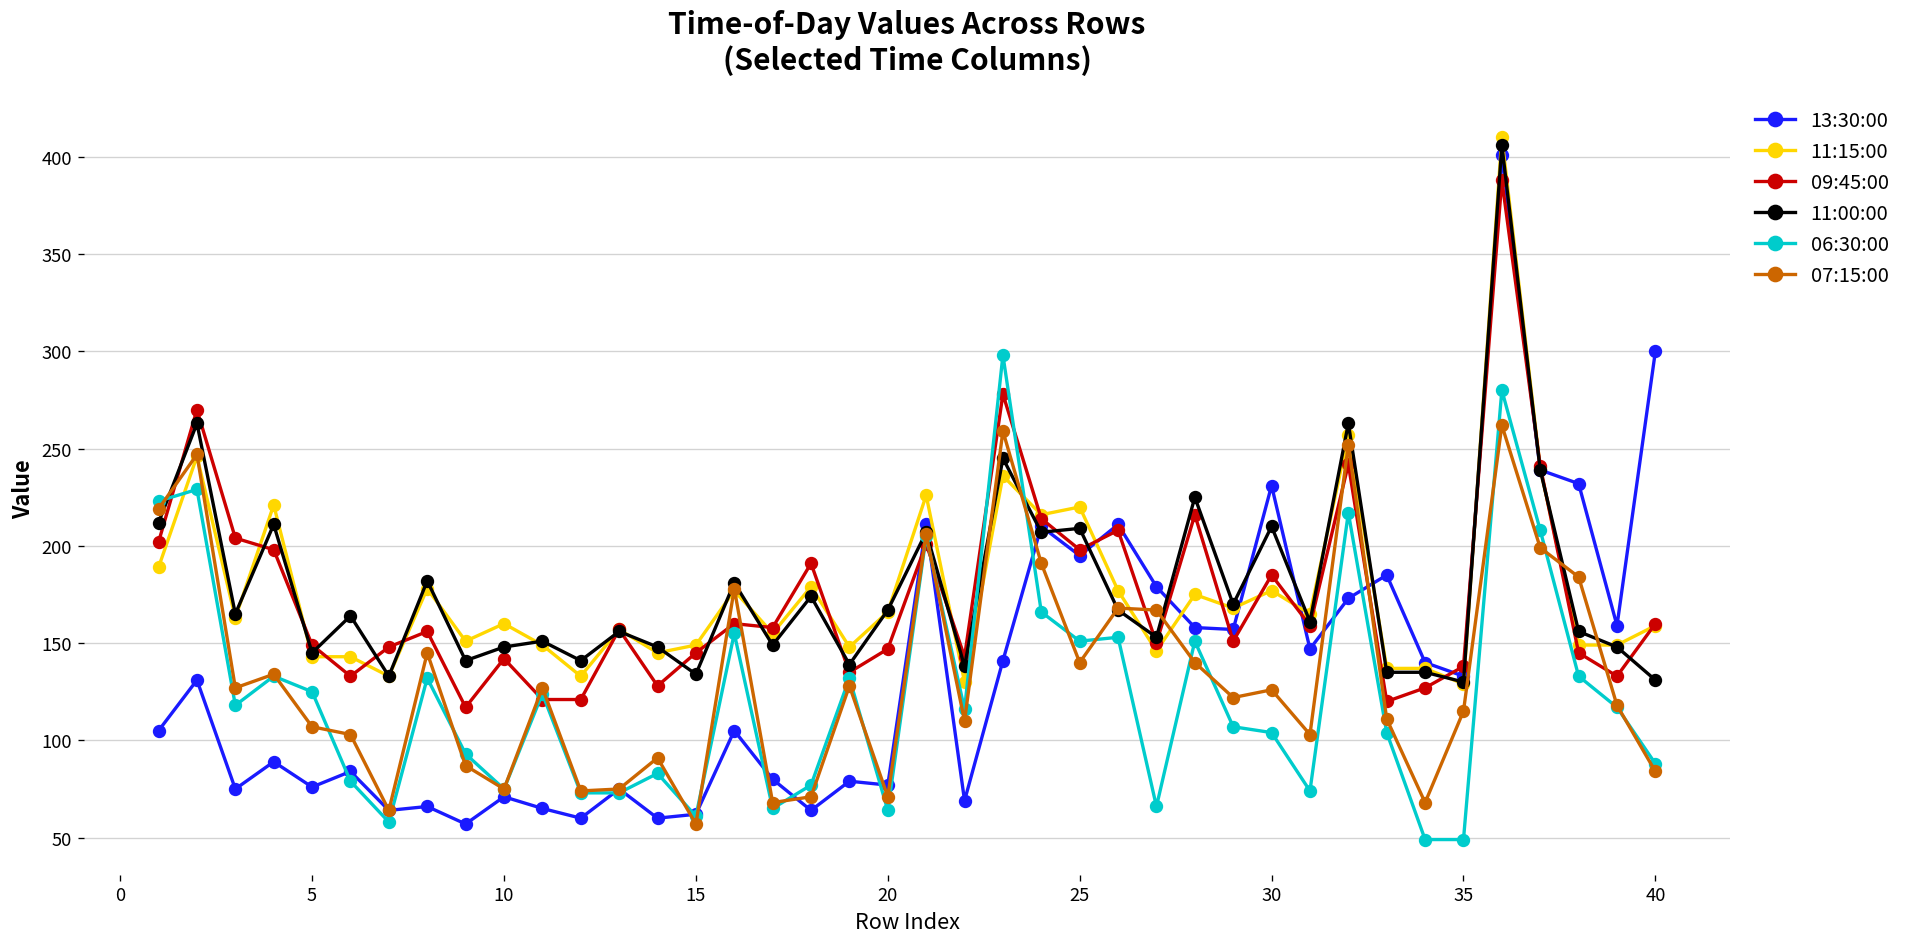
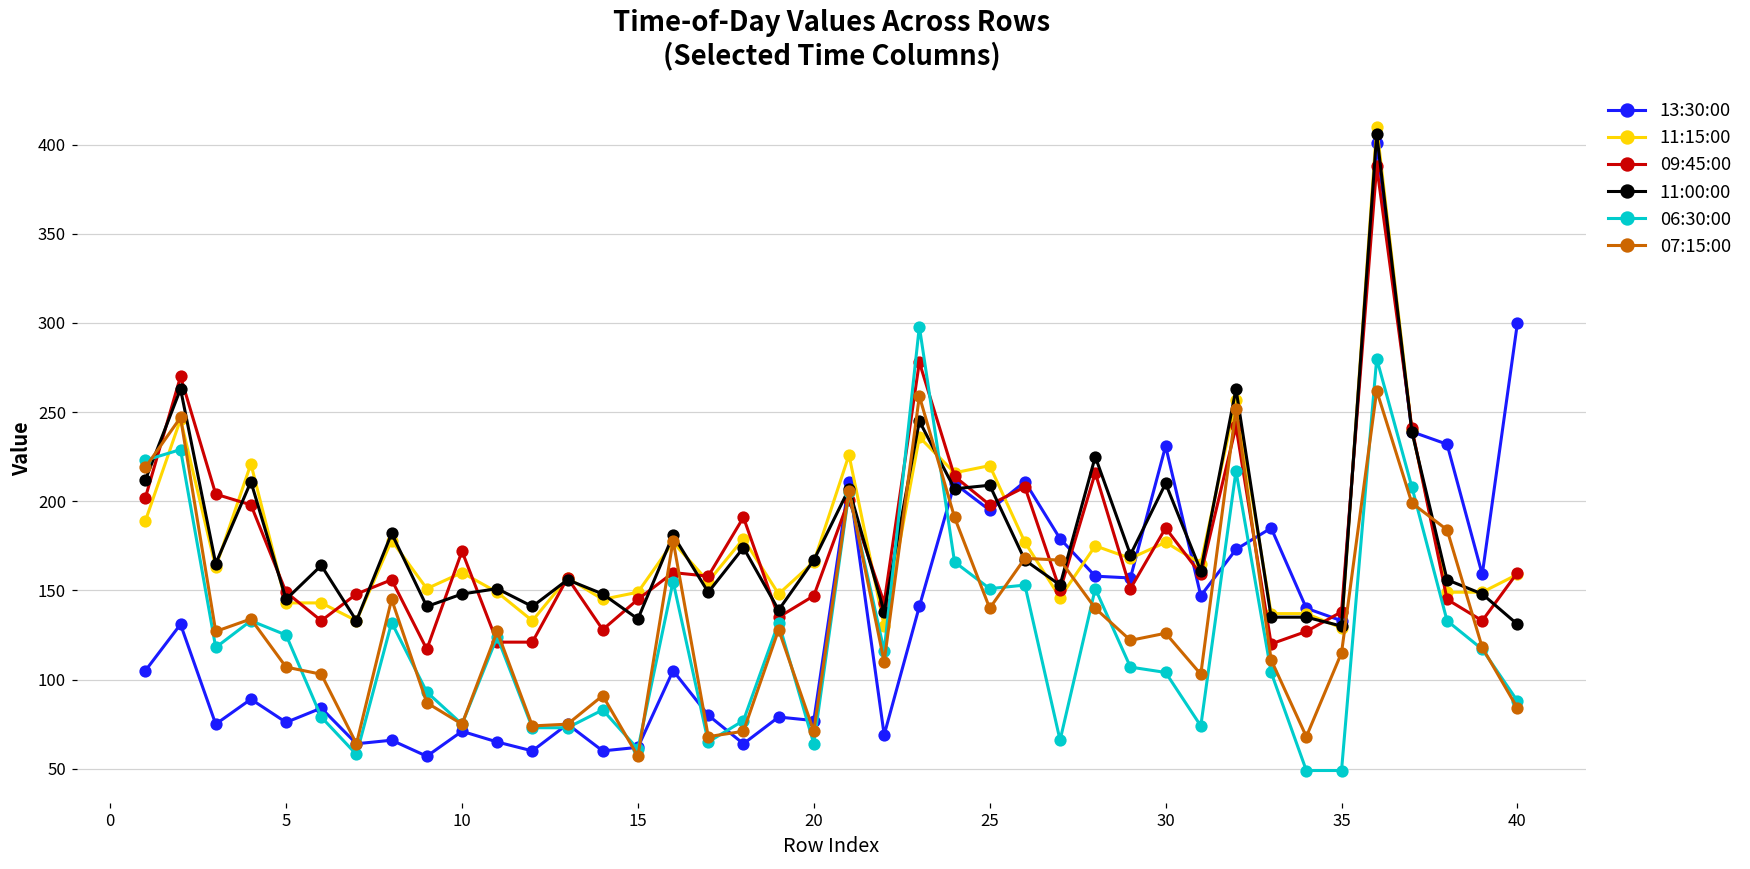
  {
    "13:30:00": {
      "5": 76,
      "10": 71,
      "20": 77,
      "25": 195,
      "30": 231,
      "35": 133,
      "40": 300
    },
    "11:15:00": {
      "5": 143,
      "10": 160,
      "15": 149,
      "25": 220,
      "30": 177
    },
    "09:45:00": {
      "5": 149,
-     "10": 142,
+     "10": 172,
      "15": 145,
      "20": 147,
      "25": 198,
      "30": 185,
      "35": 138
    },
    "11:00:00": {
      "5": 145,
      "10": 148,
      "15": 134,
      "25": 209,
      "30": 210,
      "40": 131
    },
    "06:30:00": {
      "5": 125,
      "20": 64,
      "25": 151,
      "30": 104,
      "35": 49,
      "40": 88
    },
    "07:15:00": {
      "5": 107,
      "15": 57,
      "20": 71,
      "25": 140,
      "30": 126,
      "35": 115,
      "40": 84
    }
  }
